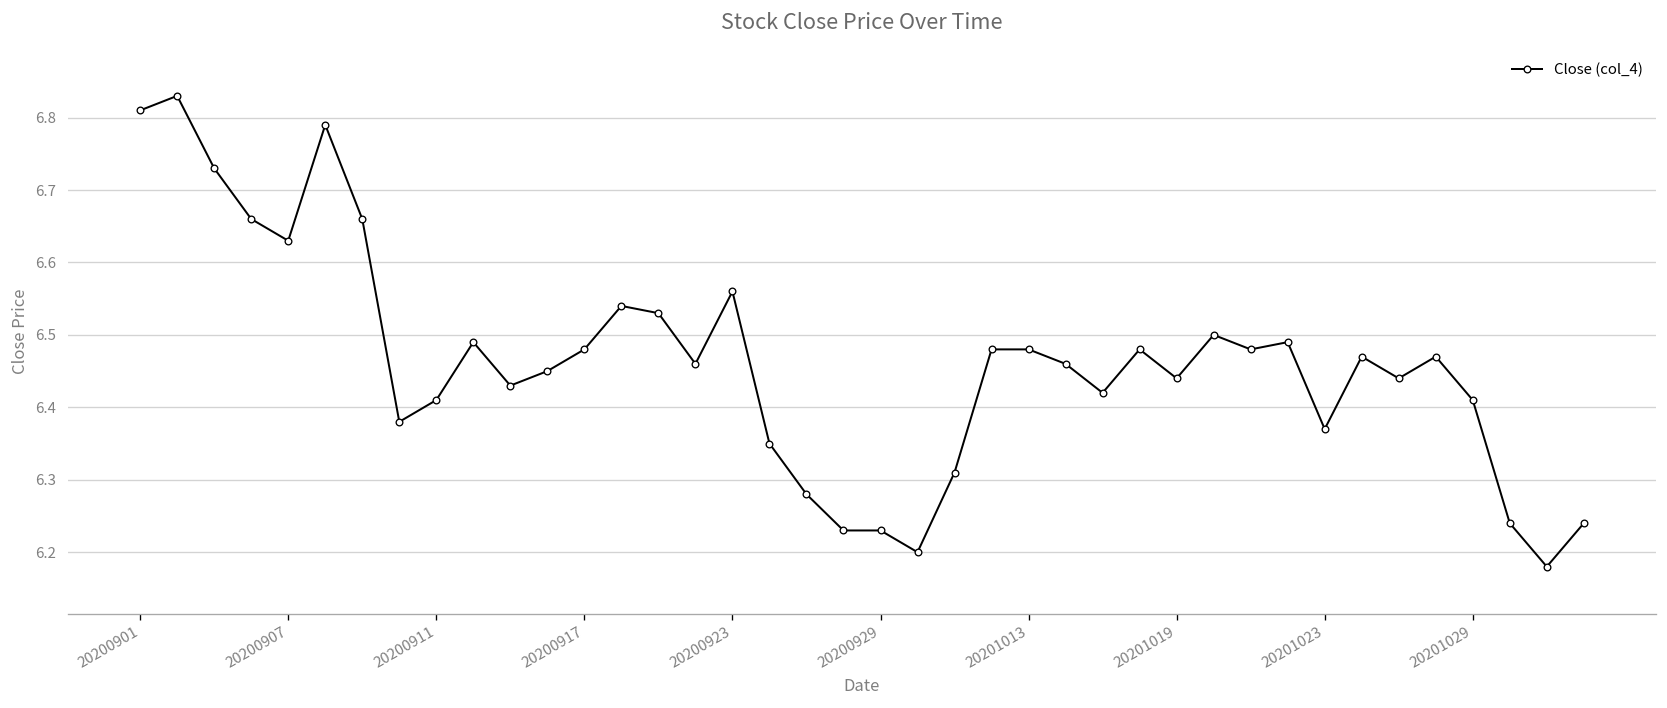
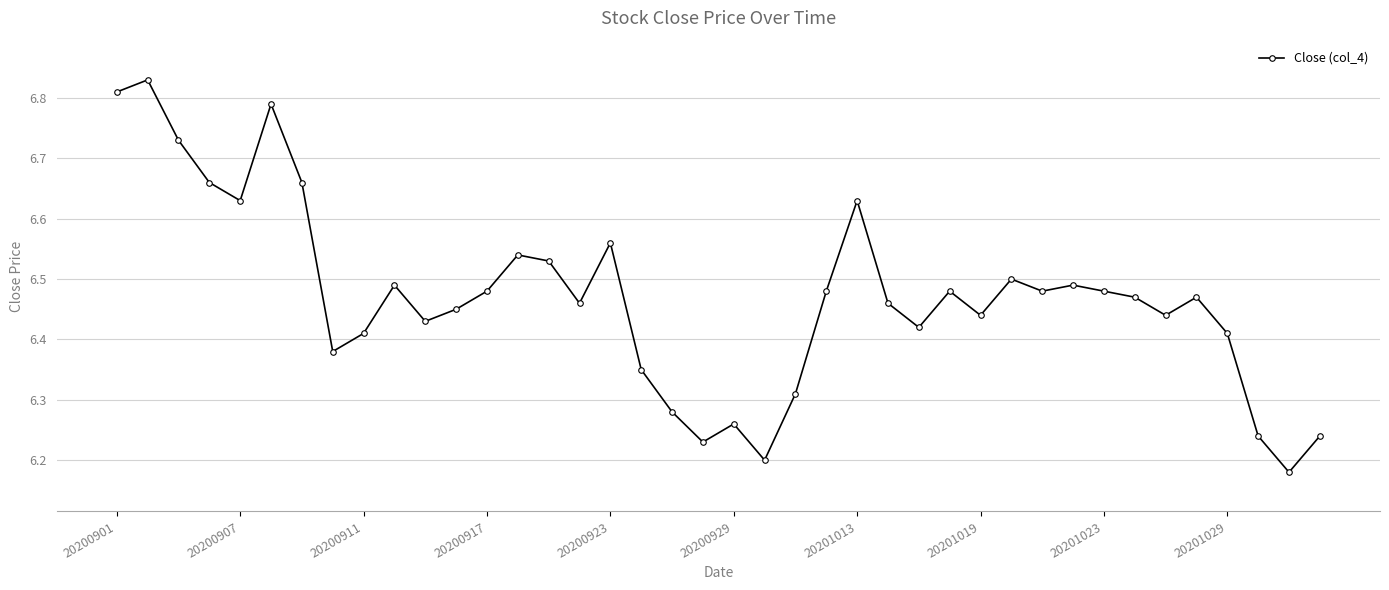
  {
    "20200901": 6.81,
    "20200907": 6.63,
    "20200911": 6.41,
    "20200917": 6.48,
    "20200923": 6.56,
-   "20200929": 6.23,
-   "20201013": 6.48,
+   "20200929": 6.26,
+   "20201013": 6.63,
    "20201019": 6.44,
-   "20201023": 6.37,
+   "20201023": 6.48,
    "20201029": 6.41
  }
